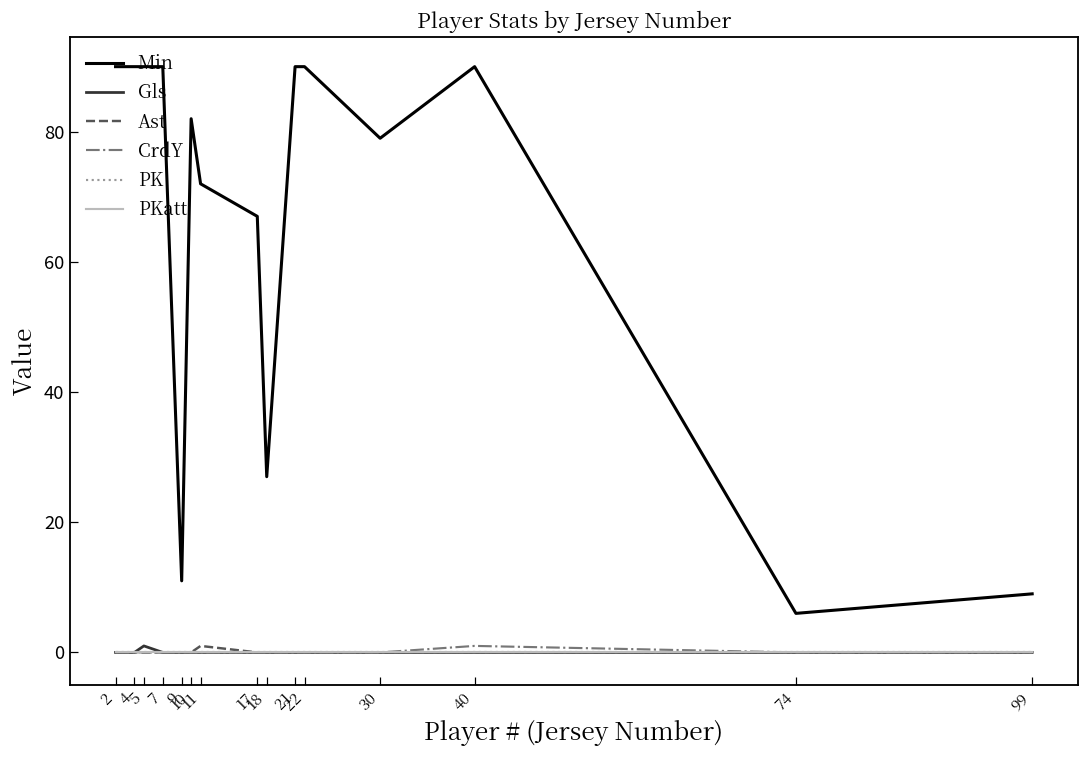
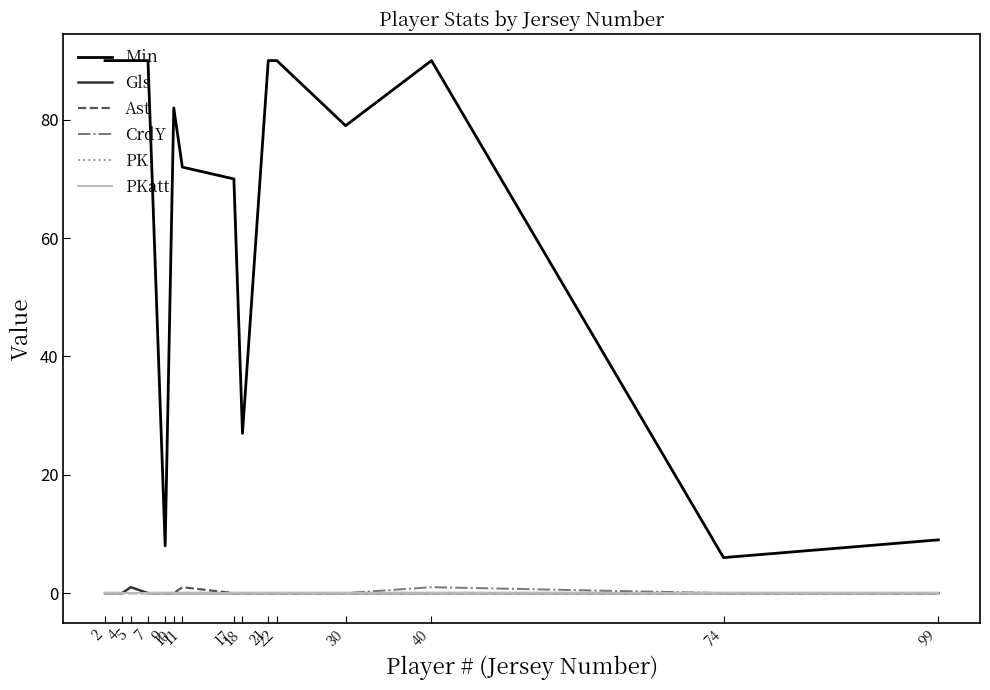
  {
    "Min": {
      "2": 90,
      "4": 90,
      "5": 90,
      "7": 90,
-     "9": 11,
+     "9": 8,
      "10": 82,
      "11": 72,
-     "17": 67,
+     "17": 70,
      "18": 27,
      "21": 90,
      "22": 90,
      "30": 79,
      "40": 90,
      "74": 6,
      "99": 9
    }
  }
